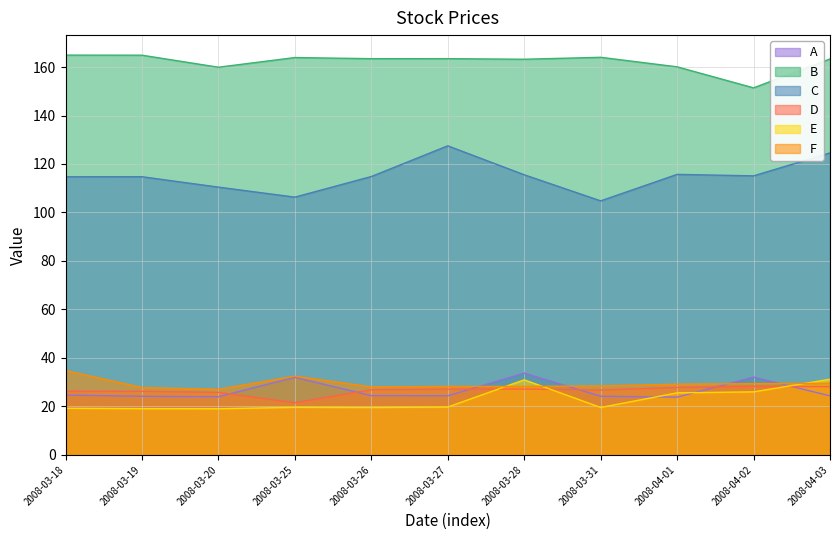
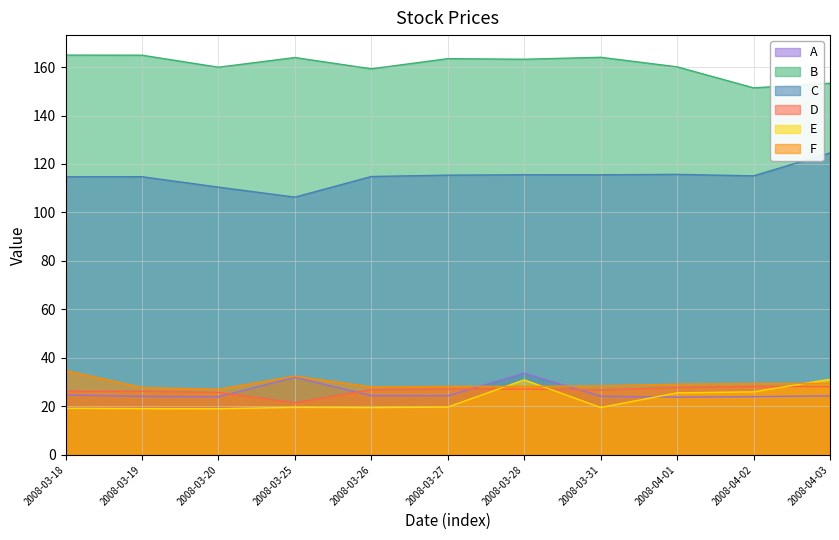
  {
    "A": {
      "2008-03-18": 25,
      "2008-03-19": 24,
      "2008-03-20": 24,
      "2008-03-26": 24,
      "2008-03-27": 24,
      "2008-03-28": 34,
      "2008-03-31": 24,
      "2008-04-01": 24,
-     "2008-04-02": 32,
+     "2008-04-02": 24,
      "2008-04-03": 24
    },
    "B": {
      "2008-03-18": 165,
      "2008-03-19": 165,
      "2008-03-20": 160,
      "2008-03-25": 164,
-     "2008-03-26": 163,
+     "2008-03-26": 159,
      "2008-03-27": 163,
      "2008-03-28": 163,
      "2008-03-31": 164,
      "2008-04-01": 160,
      "2008-04-02": 151,
-     "2008-04-03": 163
+     "2008-04-03": 153
    },
    "C": {
      "2008-03-18": 115,
      "2008-03-19": 115,
      "2008-03-20": 110,
      "2008-03-25": 106,
      "2008-03-26": 115,
-     "2008-03-27": 128,
+     "2008-03-27": 115,
      "2008-03-28": 116,
-     "2008-03-31": 105,
+     "2008-03-31": 116,
      "2008-04-01": 116,
      "2008-04-02": 115,
      "2008-04-03": 125
    },
    "D": {
      "2008-03-18": 26,
      "2008-03-19": 26,
      "2008-03-20": 26,
      "2008-03-25": 21,
      "2008-03-26": 27,
      "2008-03-27": 27,
      "2008-03-28": 27,
      "2008-03-31": 27,
      "2008-04-01": 28,
      "2008-04-02": 28,
      "2008-04-03": 28
    },
    "E": {
      "2008-03-18": 19,
      "2008-03-19": 19,
      "2008-03-20": 19,
      "2008-03-25": 20,
      "2008-03-26": 20,
      "2008-03-27": 20,
      "2008-03-28": 31,
      "2008-03-31": 20,
      "2008-04-01": 26,
      "2008-04-02": 26,
      "2008-04-03": 31
    },
    "F": {
      "2008-03-18": 35,
      "2008-03-19": 28,
      "2008-03-20": 27,
      "2008-03-26": 28,
      "2008-03-27": 28,
      "2008-03-28": 28,
      "2008-03-31": 28,
      "2008-04-01": 29,
      "2008-04-02": 29,
      "2008-04-03": 30
    }
  }
